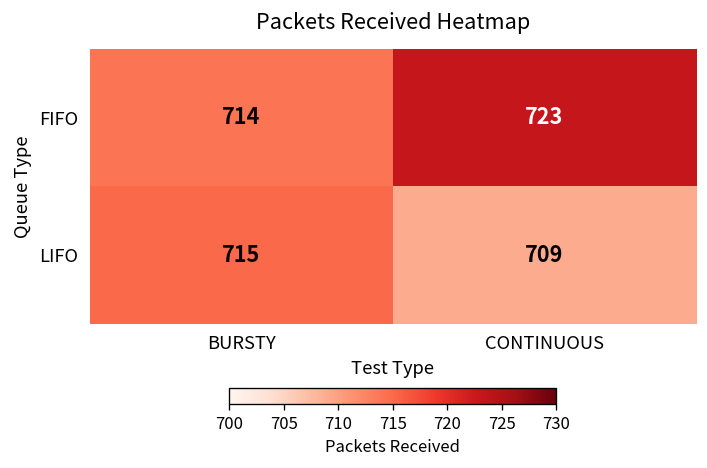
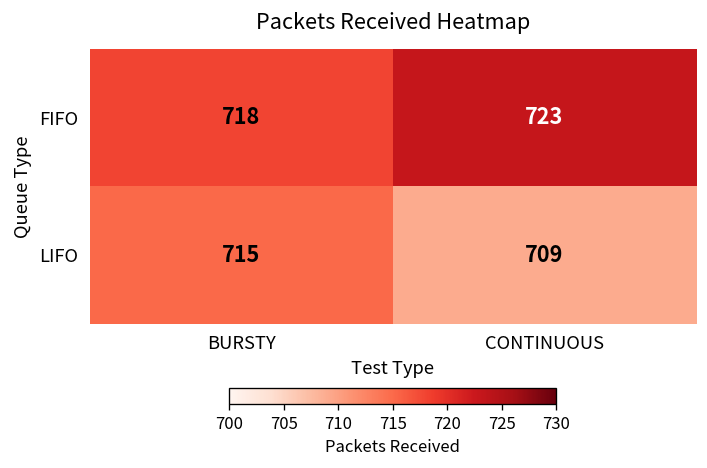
  {
    "FIFO": {
-     "BURSTY": 714,
+     "BURSTY": 718,
      "CONTINUOUS": 723
    },
    "LIFO": {
      "BURSTY": 715,
      "CONTINUOUS": 709
    }
  }
